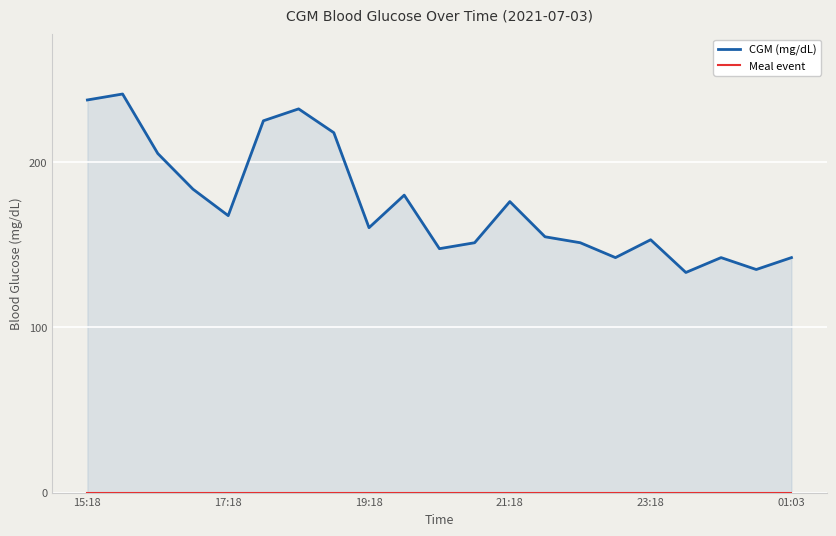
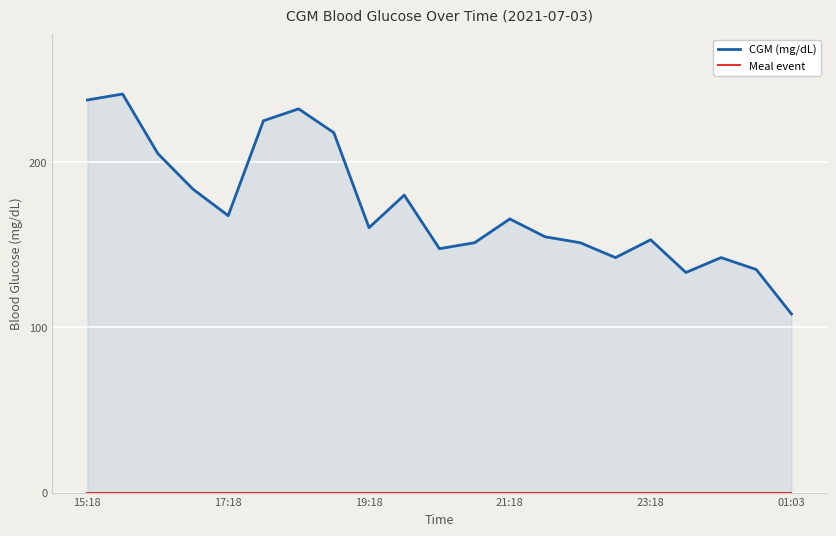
  {
    "CGM (mg/dL)": {
      "15:18": 238,
      "17:18": 168,
      "19:18": 160,
-     "21:18": 176,
+     "21:18": 166,
      "23:18": 153,
-     "01:03": 142
+     "01:03": 108
    },
    "Meal event": {
      "15:18": 0,
      "17:18": 0,
      "19:18": 0,
      "21:18": 0,
      "23:18": 0,
      "01:03": 0
    }
  }
